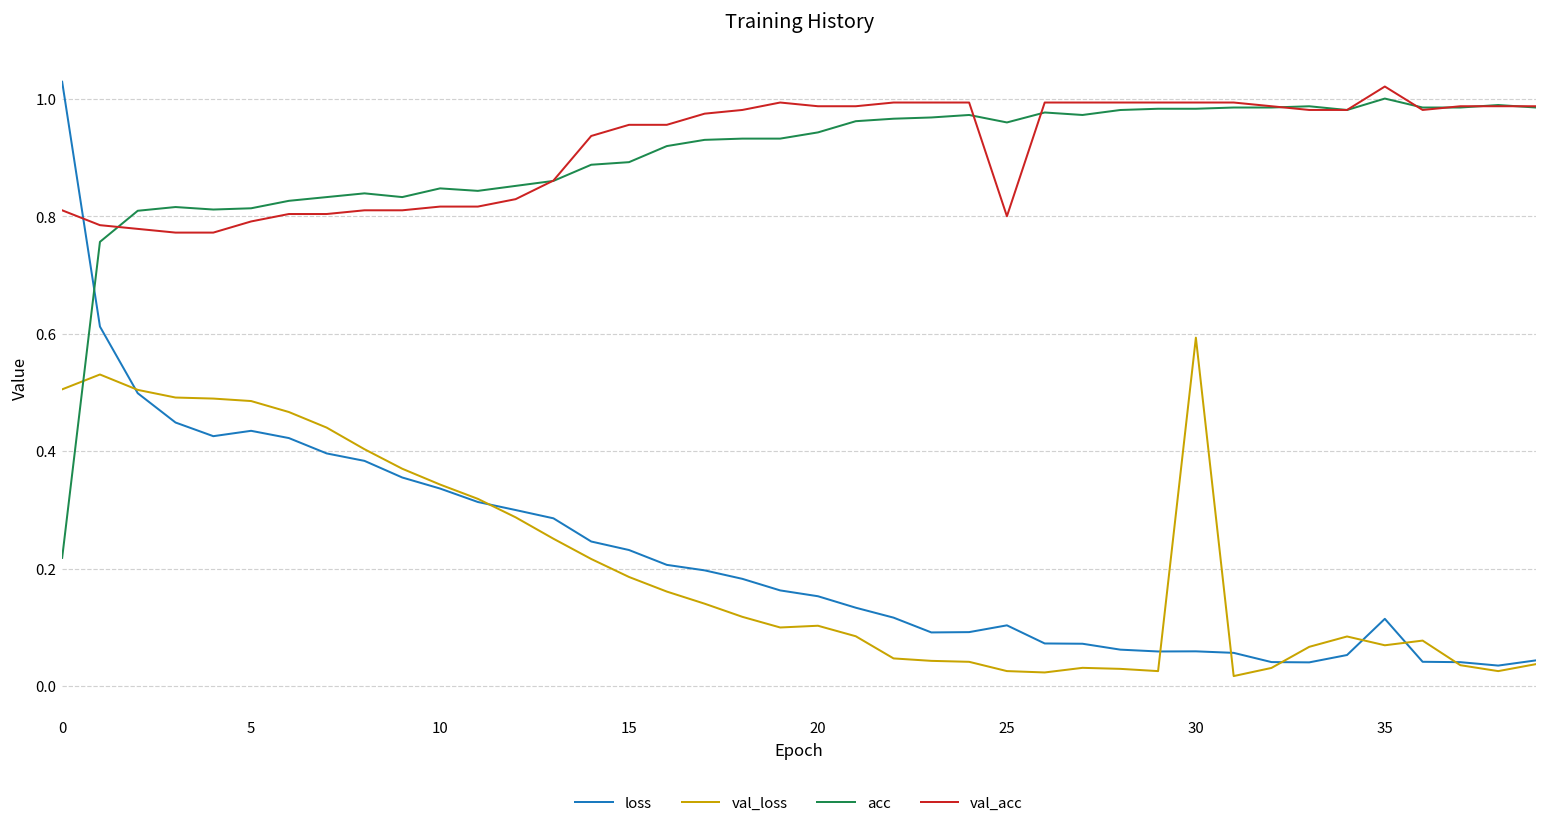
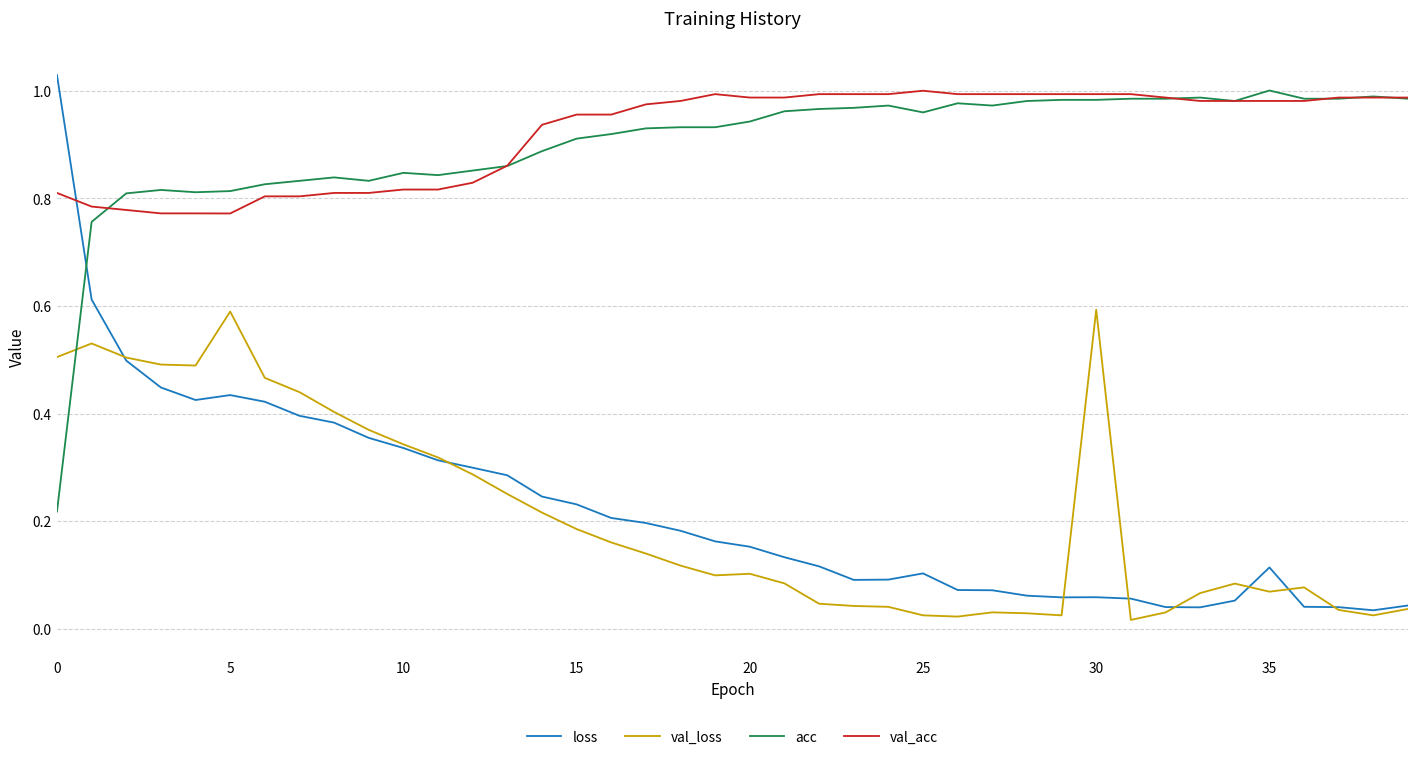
  {
    "loss": {
      "0": 1.03,
      "5": 0.43,
      "10": 0.34,
      "15": 0.23,
      "20": 0.15,
      "25": 0.10,
      "30": 0.06,
      "35": 0.11
    },
    "val_loss": {
      "0": 0.51,
-     "5": 0.49,
+     "5": 0.59,
      "10": 0.34,
      "15": 0.19,
      "20": 0.10,
      "25": 0.03,
      "30": 0.59,
      "35": 0.07
    },
    "acc": {
      "0": 0.22,
      "5": 0.81,
      "10": 0.85,
-     "15": 0.89,
+     "15": 0.91,
      "20": 0.94,
      "25": 0.96,
      "30": 0.98,
      "35": 1.00
    },
    "val_acc": {
      "0": 0.81,
-     "5": 0.79,
+     "5": 0.77,
      "10": 0.82,
      "15": 0.96,
      "20": 0.99,
-     "25": 0.8,
+     "25": 1.0,
      "30": 0.99,
-     "35": 1.02
+     "35": 0.98
    }
  }
